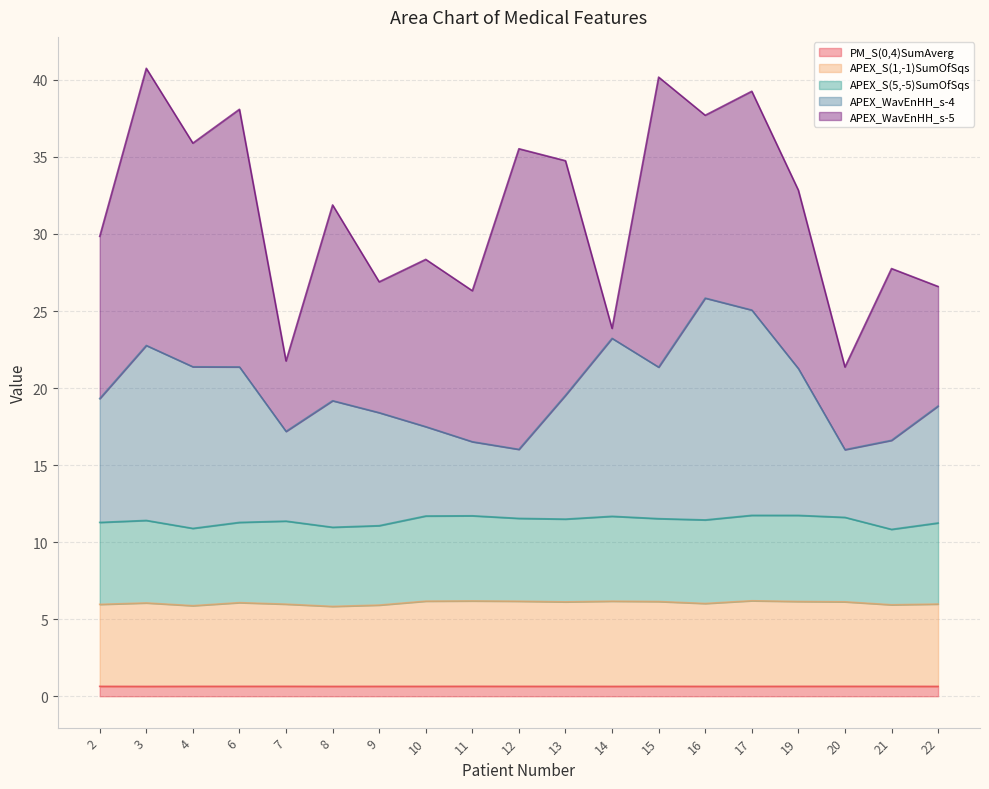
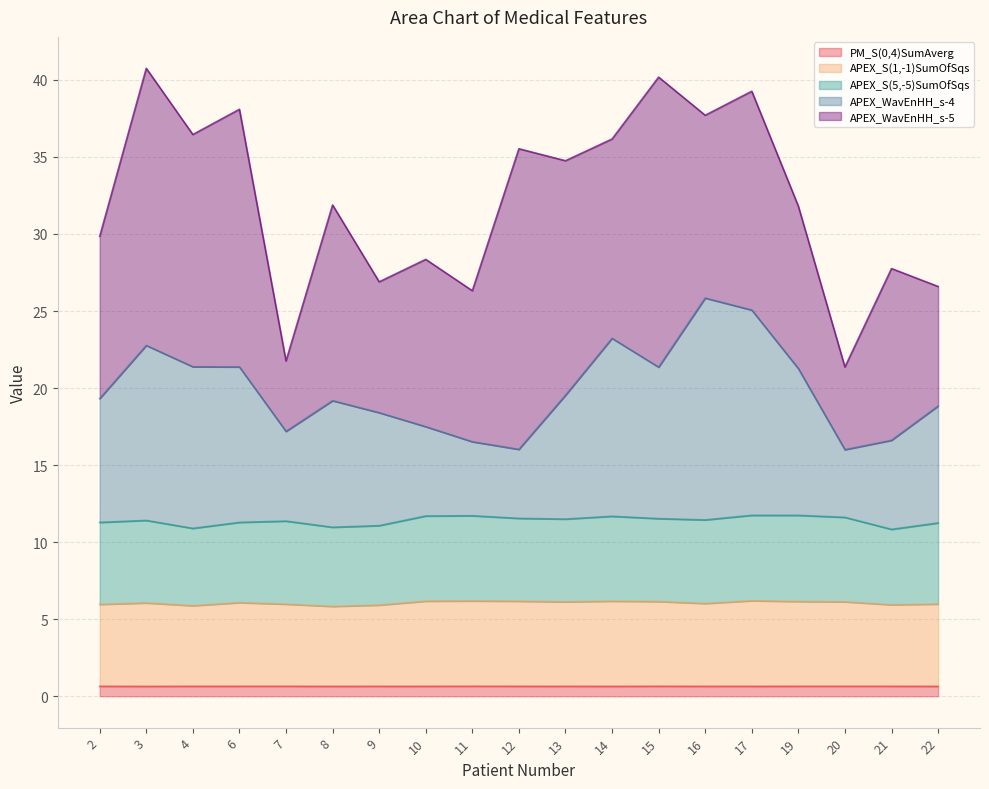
  {
    "PM_S(0,4)SumAverg": {
      "2": 0.6,
      "3": 0.6,
      "4": 0.6,
      "6": 0.6,
      "7": 0.6,
      "8": 0.6,
      "9": 0.6,
      "10": 0.6,
      "11": 0.6,
      "12": 0.6,
      "13": 0.6,
      "14": 0.6,
      "15": 0.6,
      "16": 0.6,
      "17": 0.6,
      "19": 0.6,
      "20": 0.6,
      "21": 0.6,
      "22": 0.6
    },
    "APEX_S(1,-1)SumOfSqs": {
      "2": 5.3,
      "3": 5.4,
      "4": 5.2,
      "6": 5.4,
      "7": 5.3,
      "8": 5.2,
      "9": 5.3,
      "10": 5.5,
      "11": 5.5,
      "12": 5.5,
      "13": 5.5,
      "14": 5.5,
      "15": 5.5,
      "16": 5.4,
      "17": 5.6,
      "19": 5.5,
      "20": 5.5,
      "21": 5.3,
      "22": 5.3
    },
    "APEX_WavEnHH_s-5": {
      "2": 10.5,
      "3": 18.0,
-     "4": 14.5,
+     "4": 15.1,
      "6": 16.7,
      "7": 4.6,
      "8": 12.7,
      "9": 8.5,
      "10": 10.9,
      "11": 9.8,
      "12": 19.5,
      "13": 15.2,
-     "14": 0.6,
+     "14": 12.9,
      "15": 18.8,
      "16": 11.9,
      "17": 14.2,
-     "19": 11.6,
+     "19": 10.5,
      "20": 5.4,
      "21": 11.1,
      "22": 7.8
    }
  }
